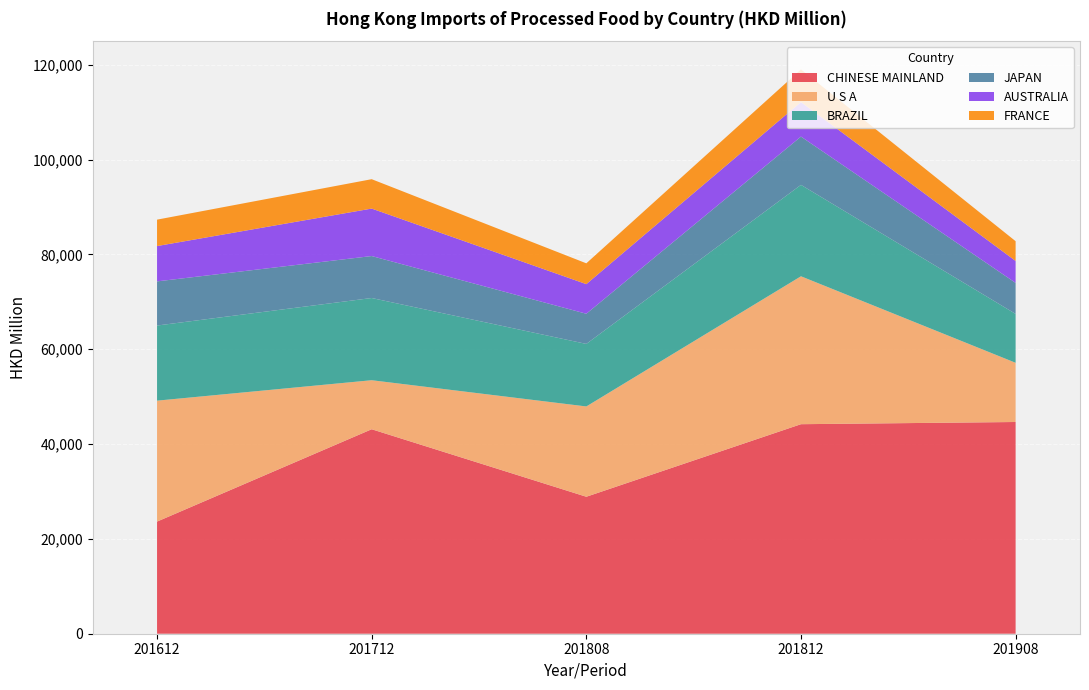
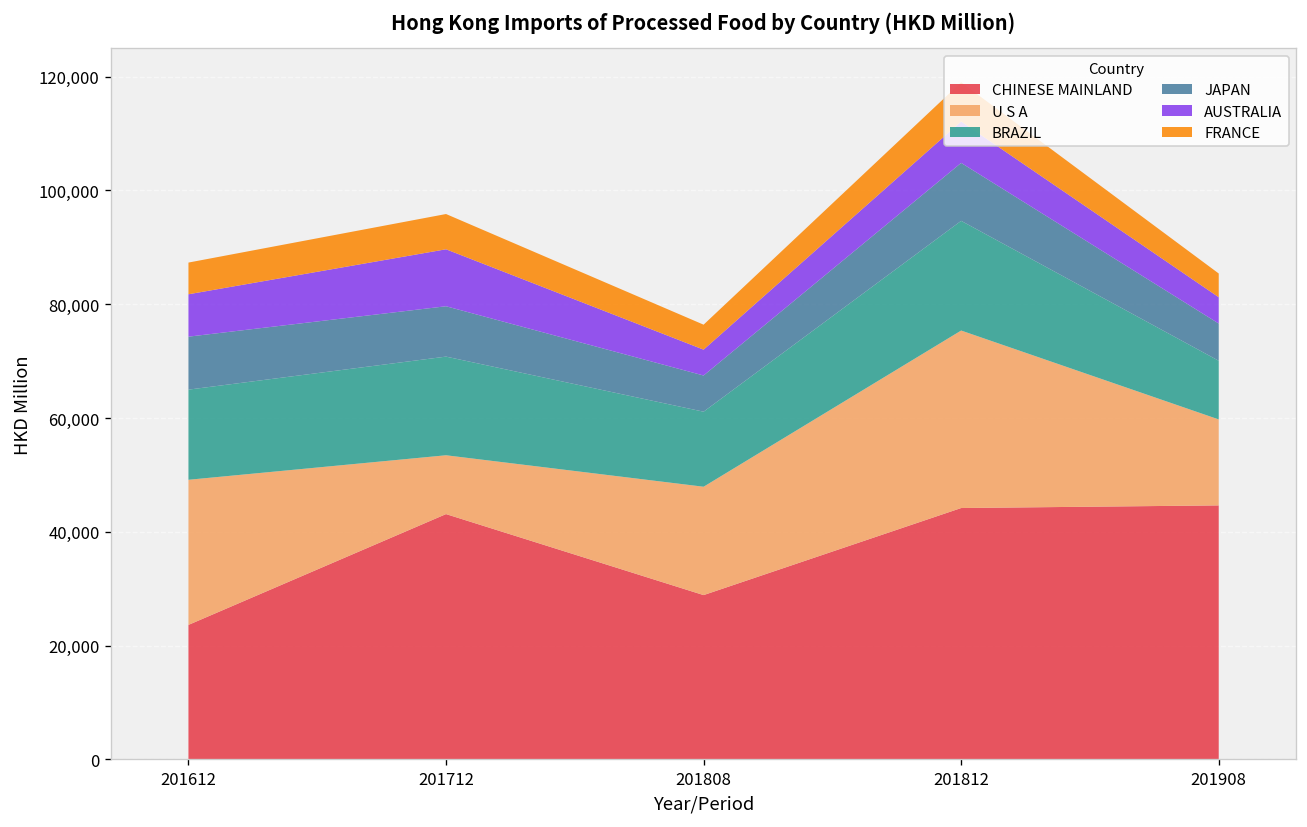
  {
    "CHINESE MAINLAND": {
      "201612": "24,000",
      "201712": "43,000",
      "201808": "29,000",
      "201812": "44,000",
      "201908": "45,000"
    },
    "U S A": {
      "201612": "26,000",
      "201712": "10,000",
      "201808": "19,000",
      "201812": "31,000",
-     "201908": "12,000"
+     "201908": "15,000"
    },
    "AUSTRALIA": {
      "201612": "7,000",
      "201712": "10,000",
-     "201808": "6,000",
+     "201808": "5,000",
      "201908": "5,000"
    },
    "FRANCE": {
      "201612": "6,000",
      "201712": "6,000",
      "201808": "4,000",
      "201908": "4,000"
    }
  }
